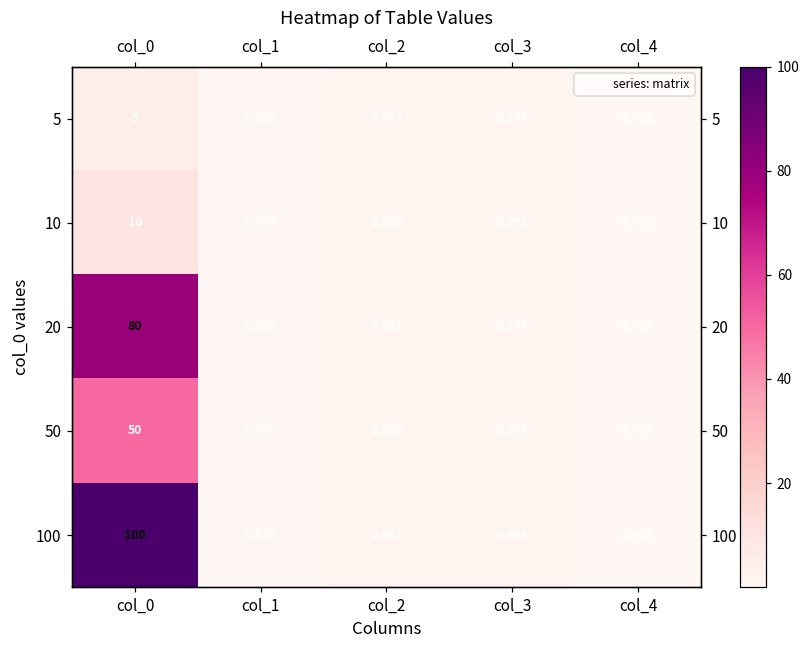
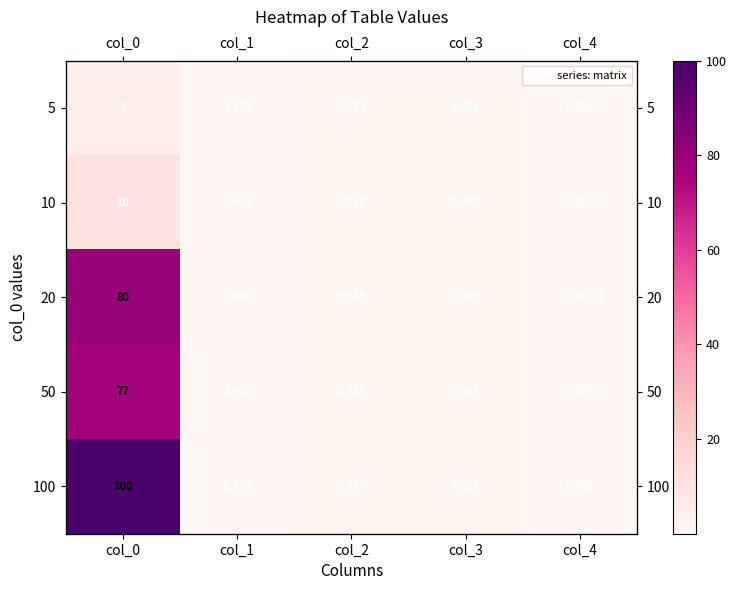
  {
    "20": {
      "col_0": 80
    },
    "50": {
-     "col_0": 50
+     "col_0": 77
    },
    "100": {
      "col_0": 100
    }
  }
